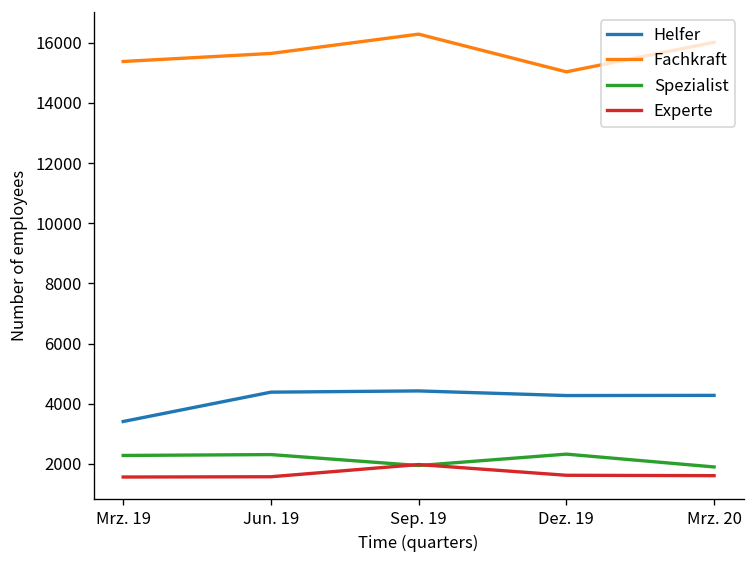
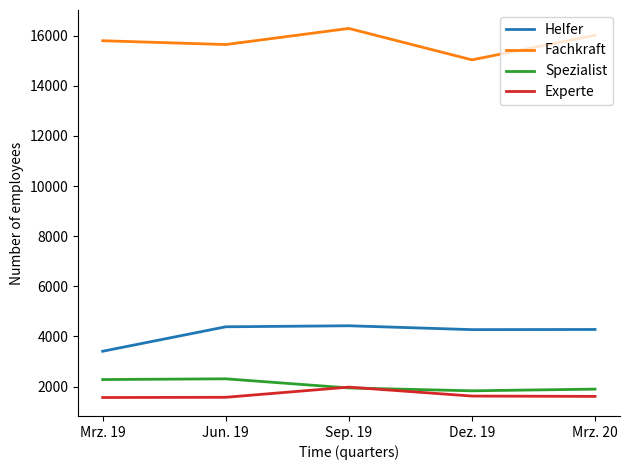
  {
    "Helfer": {
      "Mrz. 19": 3400,
      "Jun. 19": 4400,
      "Sep. 19": 4400,
      "Dez. 19": 4300,
      "Mrz. 20": 4300
    },
    "Fachkraft": {
-     "Mrz. 19": 15400,
+     "Mrz. 19": 15800,
      "Jun. 19": 15600,
      "Sep. 19": 16300,
      "Dez. 19": 15000
    },
    "Spezialist": {
      "Mrz. 19": 2300,
      "Jun. 19": 2300,
-     "Dez. 19": 2300,
+     "Dez. 19": 1800,
      "Mrz. 20": 1900
    },
    "Experte": {
      "Mrz. 19": 1600,
      "Jun. 19": 1600,
      "Dez. 19": 1600,
      "Mrz. 20": 1600
    }
  }
